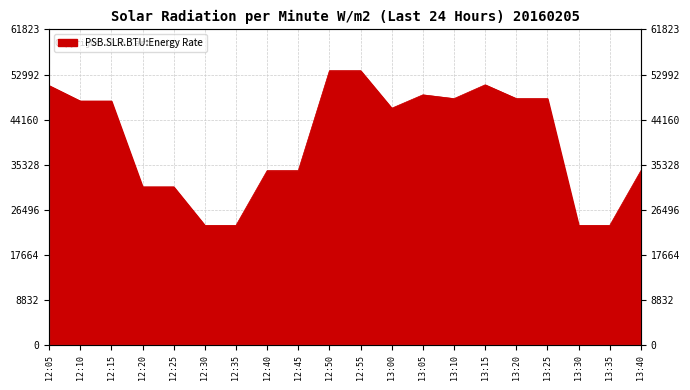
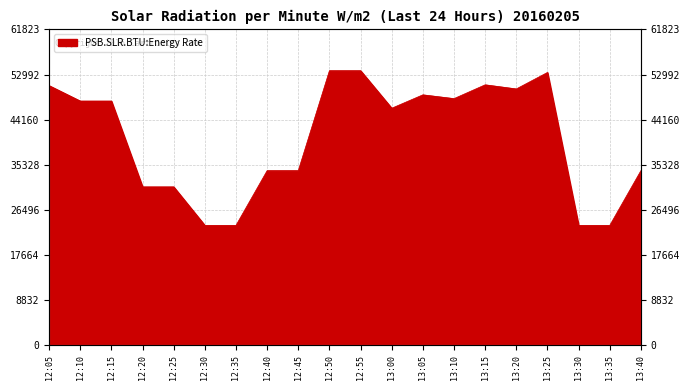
  {
    "12:05": 51000,
    "12:10": 48000,
    "12:15": 48000,
    "12:20": 31000,
    "12:25": 31000,
    "12:30": 23000,
    "12:35": 23000,
    "12:40": 34000,
    "12:45": 34000,
    "12:50": 54000,
    "12:55": 54000,
    "13:00": 46000,
    "13:05": 49000,
    "13:10": 48000,
    "13:15": 51000,
-   "13:20": 48000,
-   "13:25": 48000,
+   "13:20": 50000,
+   "13:25": 53000,
    "13:30": 23000,
    "13:35": 23000,
    "13:40": 34000
  }
